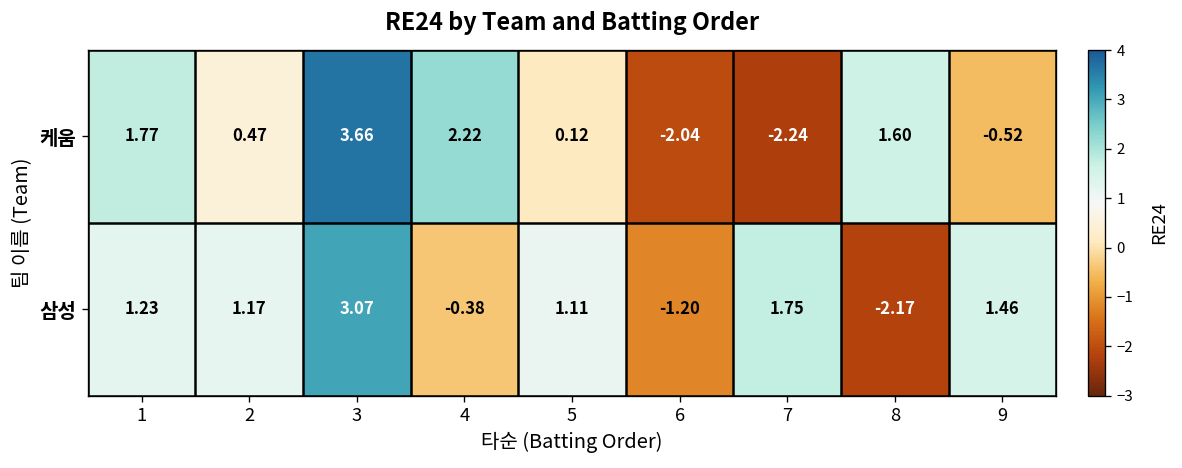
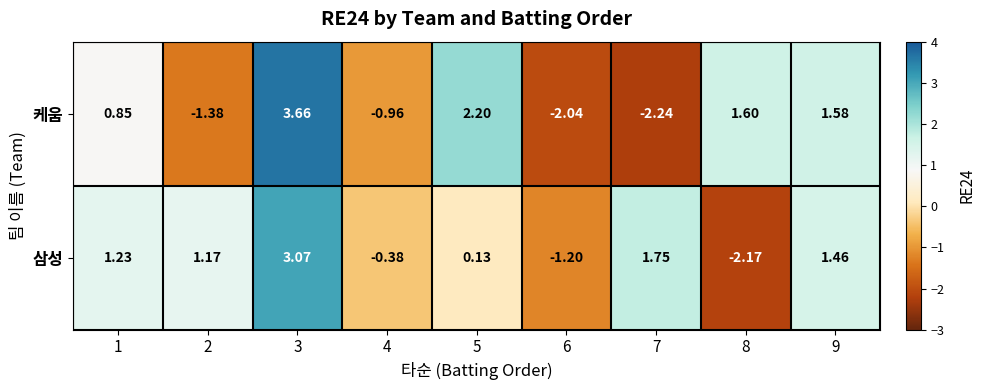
  {
    "케움": {
-     "1": 1.77,
-     "2": 0.47,
+     "1": 0.85,
+     "2": -1.38,
      "3": 3.66,
-     "4": 2.22,
-     "5": 0.12,
+     "4": -0.96,
+     "5": 2.20,
      "6": -2.04,
      "7": -2.24,
      "8": 1.60,
-     "9": -0.52
+     "9": 1.58
    },
    "삼성": {
      "1": 1.23,
      "2": 1.17,
      "3": 3.07,
      "4": -0.38,
-     "5": 1.11,
+     "5": 0.13,
      "6": -1.20,
      "7": 1.75,
      "8": -2.17,
      "9": 1.46
    }
  }
